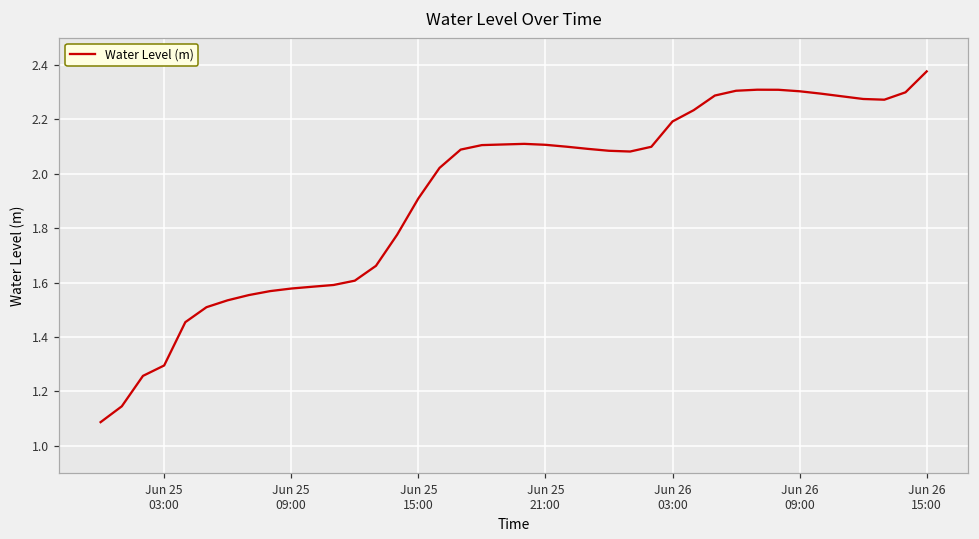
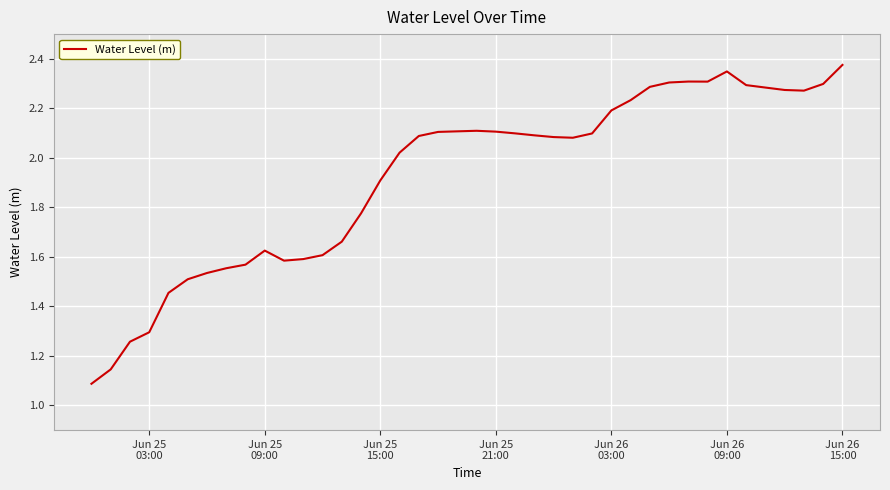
  {
    "Jun 25 03:00": 1.30,
-   "Jun 25 09:00": 1.58,
+   "Jun 25 09:00": 1.63,
    "Jun 25 15:00": 1.91,
    "Jun 25 21:00": 2.11,
    "Jun 26 03:00": 2.19,
-   "Jun 26 09:00": 2.30,
+   "Jun 26 09:00": 2.35,
    "Jun 26 15:00": 2.38
  }
